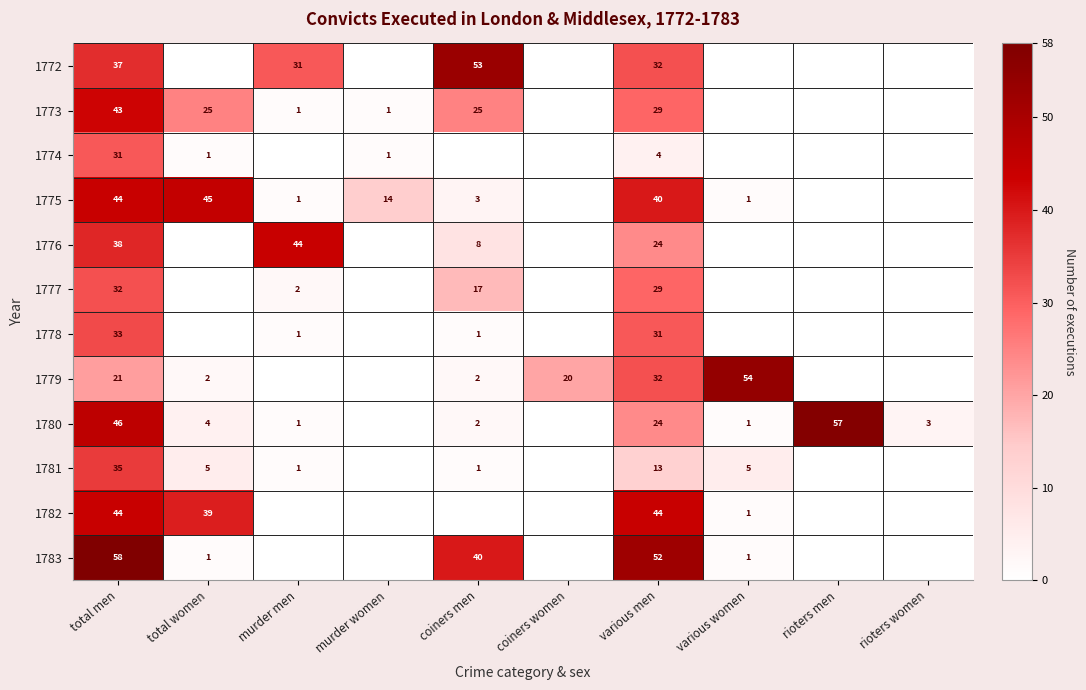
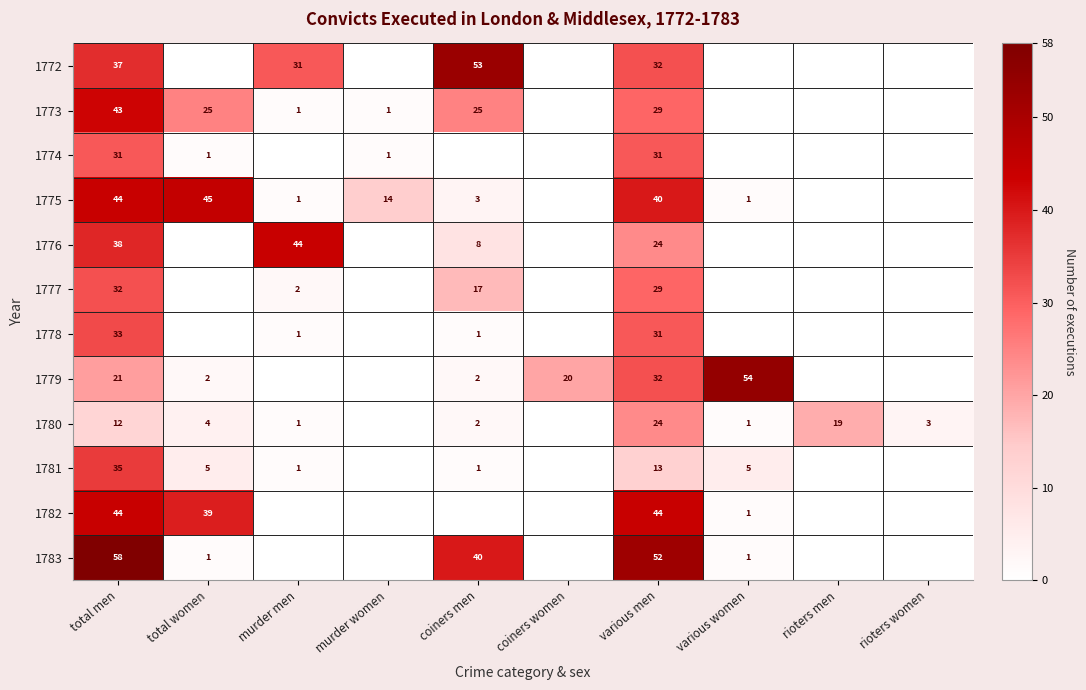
  {
    "1772": {
      "total men": 37,
      "murder men": 31,
      "coiners men": 53,
      "various men": 32
    },
    "1773": {
      "total men": 43,
      "total women": 25,
      "murder men": 1,
      "murder women": 1,
      "coiners men": 25,
      "various men": 29
    },
    "1774": {
      "total men": 31,
      "total women": 1,
      "murder women": 1,
-     "various men": 4
+     "various men": 31
    },
    "1775": {
      "total men": 44,
      "total women": 45,
      "murder men": 1,
      "murder women": 14,
      "coiners men": 3,
      "various men": 40,
      "various women": 1
    },
    "1776": {
      "total men": 38,
      "murder men": 44,
      "coiners men": 8,
      "various men": 24
    },
    "1777": {
      "total men": 32,
      "murder men": 2,
      "coiners men": 17,
      "various men": 29
    },
    "1778": {
      "total men": 33,
      "murder men": 1,
      "coiners men": 1,
      "various men": 31
    },
    "1779": {
      "total men": 21,
      "total women": 2,
      "coiners men": 2,
      "coiners women": 20,
      "various men": 32,
      "various women": 54
    },
    "1780": {
-     "total men": 46,
+     "total men": 12,
      "total women": 4,
      "murder men": 1,
      "coiners men": 2,
      "various men": 24,
      "various women": 1,
-     "rioters men": 57,
+     "rioters men": 19,
      "rioters women": 3
    },
    "1781": {
      "total men": 35,
      "total women": 5,
      "murder men": 1,
      "coiners men": 1,
      "various men": 13,
      "various women": 5
    },
    "1782": {
      "total men": 44,
      "total women": 39,
      "various men": 44,
      "various women": 1
    },
    "1783": {
      "total men": 58,
      "total women": 1,
      "coiners men": 40,
      "various men": 52,
      "various women": 1
    }
  }
